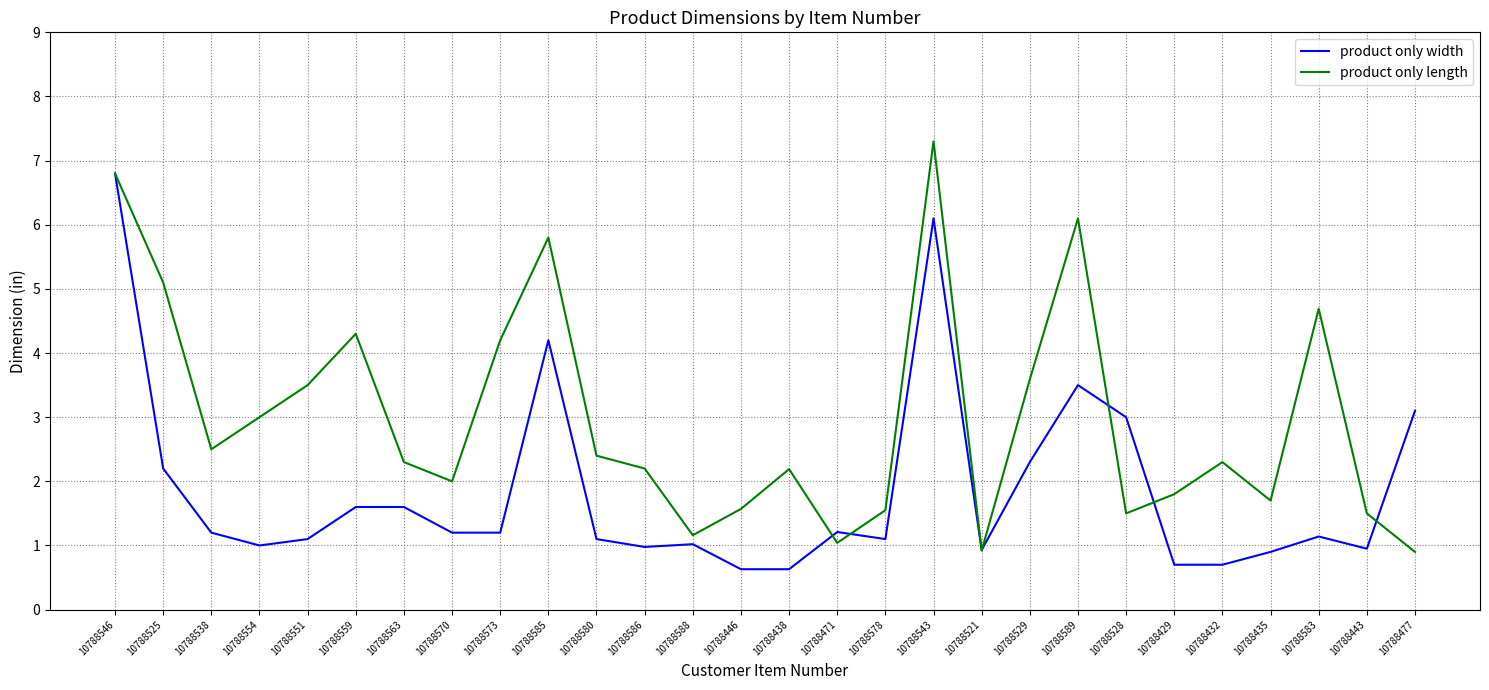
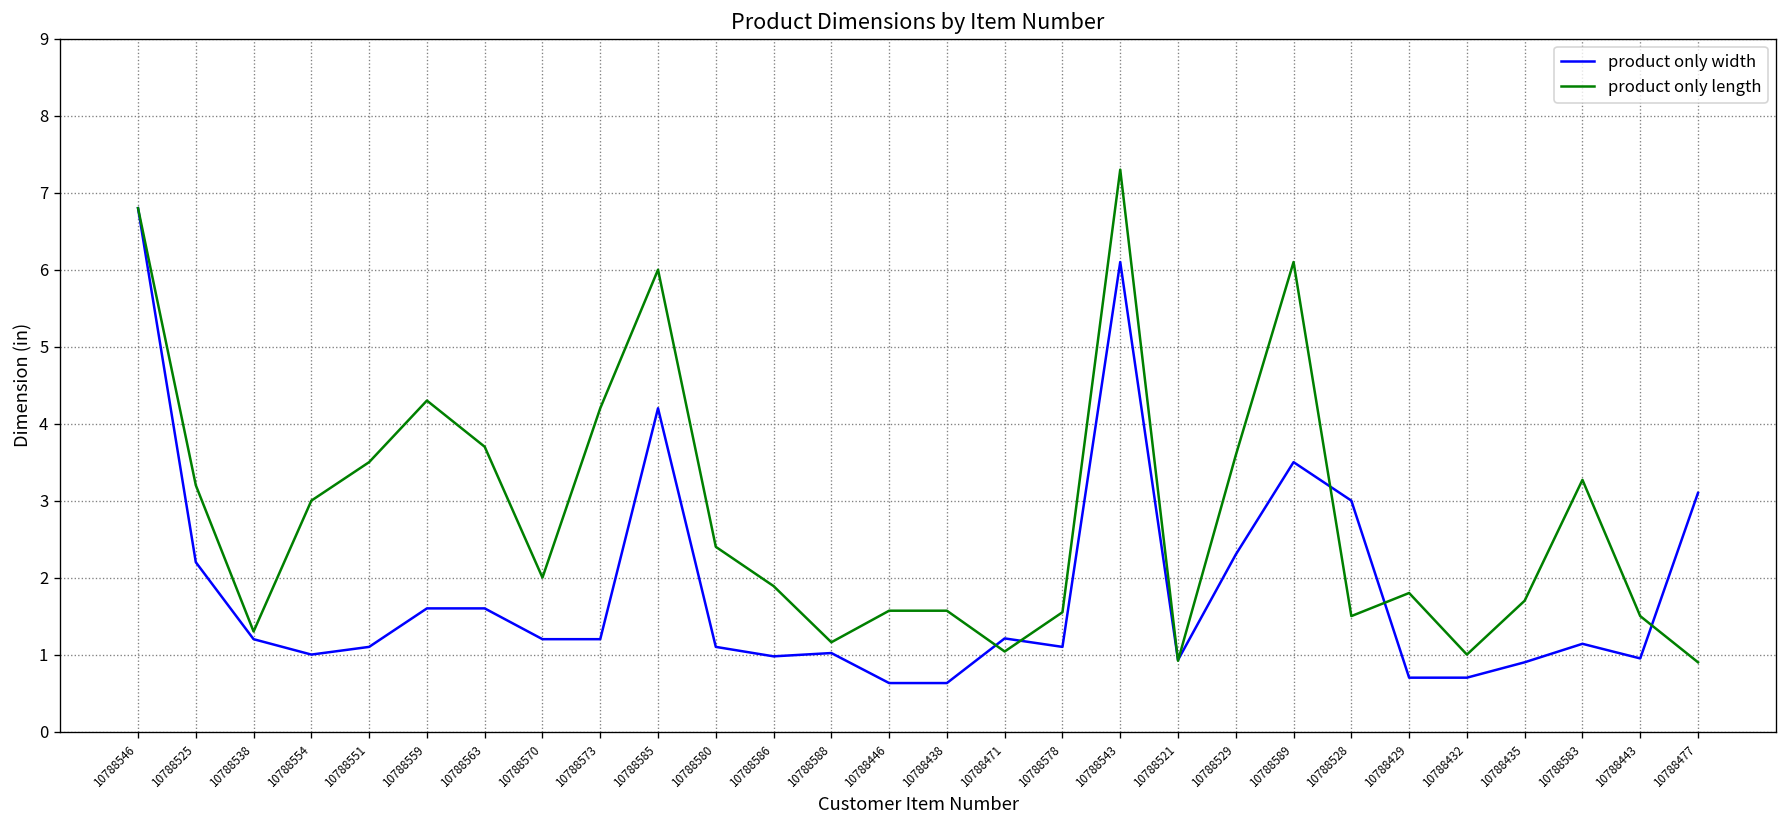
  {
    "product only width": {
      "10788525": 2.2,
      "10788538": 1.2,
      "10788554": 1.0,
      "10788551": 1.1,
      "10788559": 1.6,
      "10788563": 1.6,
      "10788570": 1.2,
      "10788573": 1.2,
      "10788585": 4.2,
      "10788580": 1.1,
      "10788586": 1.0,
      "10788588": 1.0,
      "10788446": 0.6,
      "10788438": 0.6,
      "10788471": 1.2,
      "10788578": 1.1,
      "10788543": 6.1,
      "10788529": 2.3,
      "10788589": 3.5,
      "10788528": 3.0,
      "10788429": 0.7,
      "10788432": 0.7,
      "10788435": 0.9,
      "10788583": 1.1,
      "10788443": 1.0,
      "10788477": 3.1
    },
    "product only length": {
-     "10788525": 5.1,
-     "10788538": 2.5,
+     "10788525": 3.2,
+     "10788538": 1.3,
      "10788554": 3.0,
      "10788551": 3.5,
      "10788559": 4.3,
-     "10788563": 2.3,
+     "10788563": 3.7,
      "10788570": 2.0,
      "10788573": 4.2,
-     "10788585": 5.8,
+     "10788585": 6.0,
      "10788580": 2.4,
-     "10788586": 2.2,
+     "10788586": 1.9,
      "10788588": 1.2,
      "10788446": 1.6,
-     "10788438": 2.2,
+     "10788438": 1.6,
      "10788471": 1.0,
      "10788578": 1.6,
      "10788543": 7.3,
      "10788529": 3.6,
      "10788589": 6.1,
      "10788528": 1.5,
      "10788429": 1.8,
-     "10788432": 2.3,
+     "10788432": 1.0,
      "10788435": 1.7,
-     "10788583": 4.7,
+     "10788583": 3.3,
      "10788443": 1.5,
      "10788477": 0.9
    }
  }
